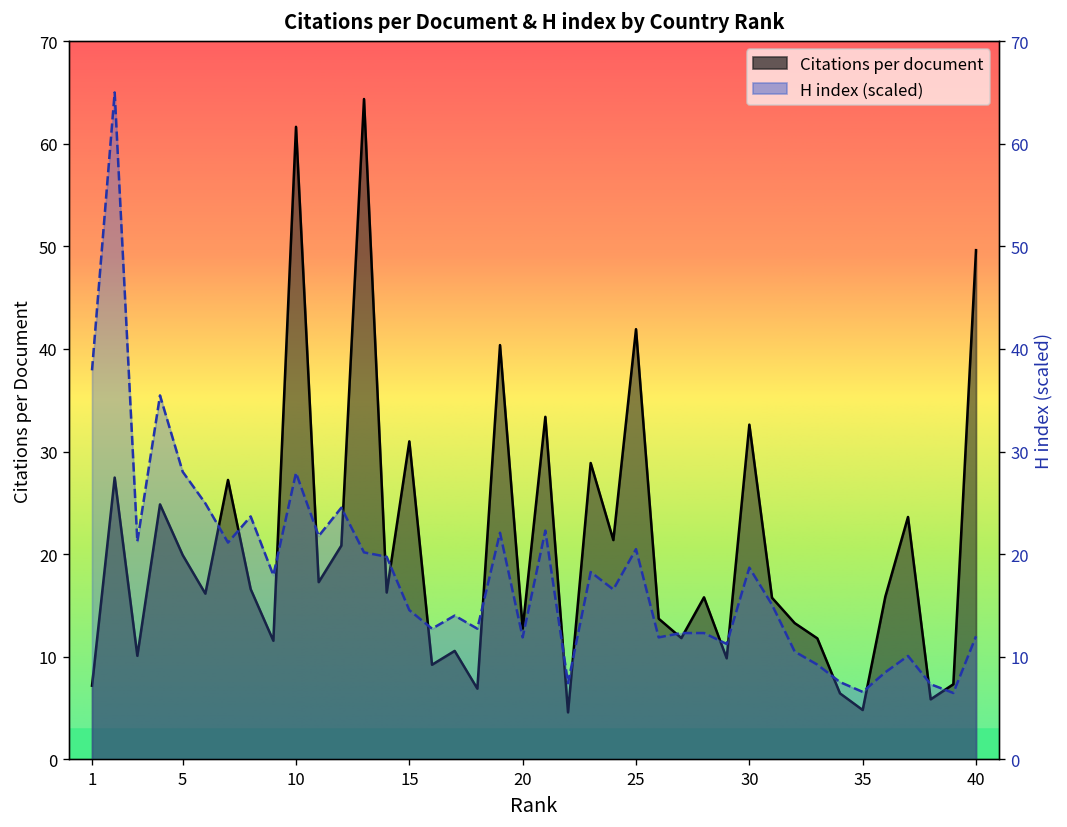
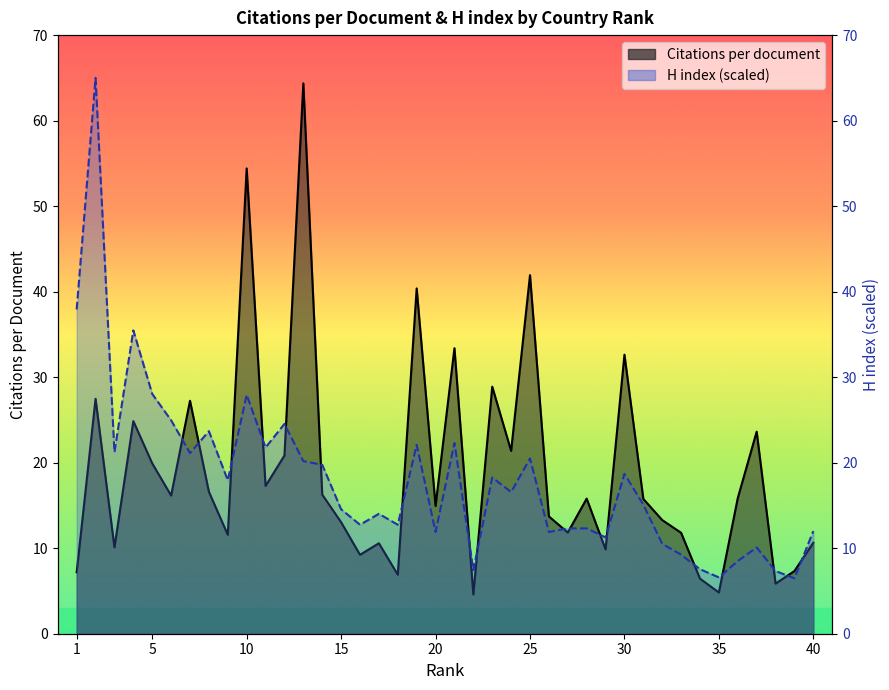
  {
    "Citations per document": {
      "1": 7,
      "5": 20,
-     "10": 62,
-     "15": 31,
-     "20": 13,
+     "10": 54,
+     "15": 13,
+     "20": 15,
      "25": 42,
      "30": 33,
      "35": 5,
-     "40": 50
+     "40": 11
    },
    "H index (scaled)": {
      "1": 38,
      "5": 28,
      "10": 28,
      "15": 15,
      "20": 12,
      "25": 20,
      "30": 19,
      "35": 7,
      "40": 12
    }
  }
